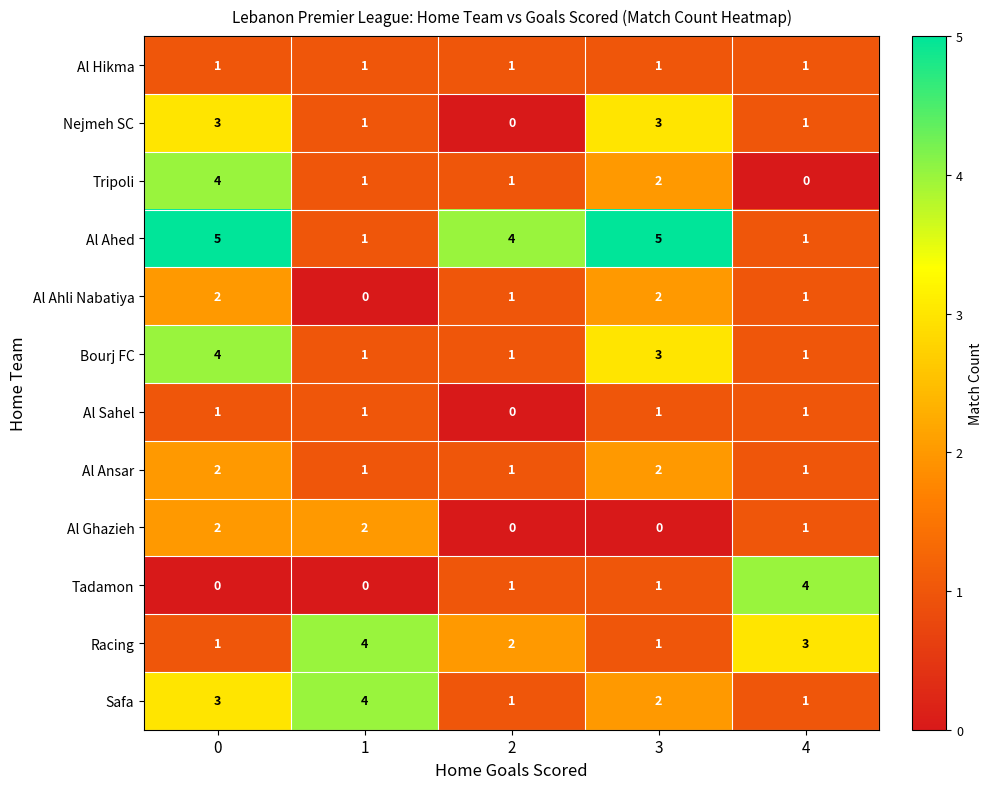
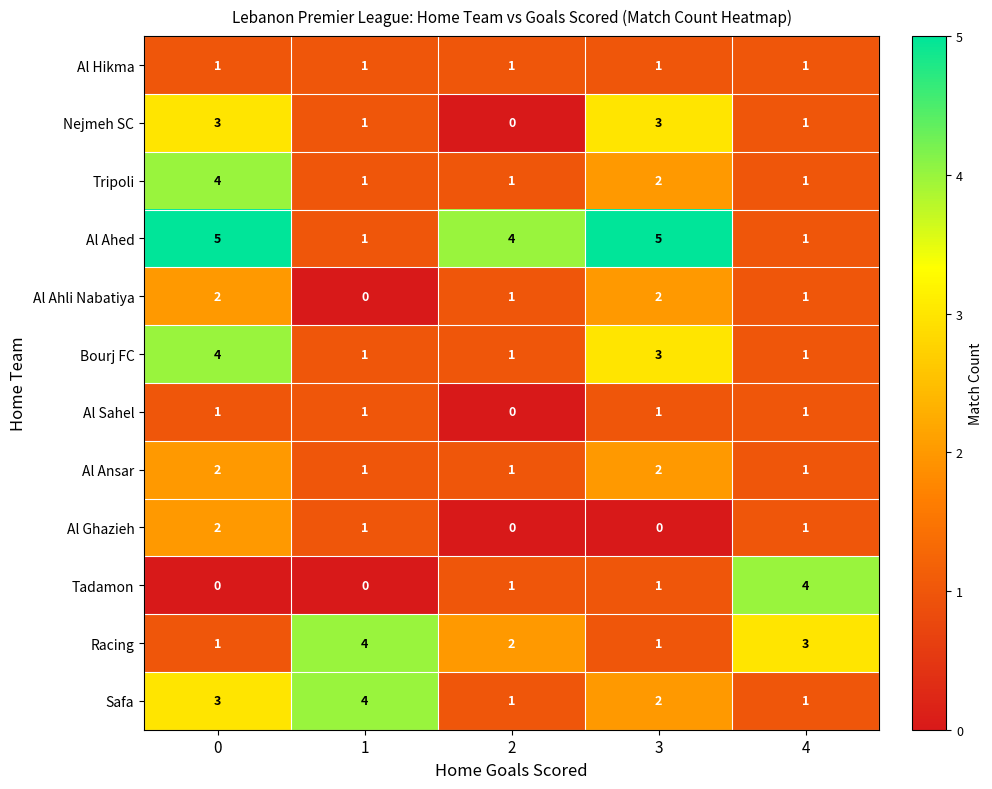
  {
    "Al Hikma": {
      "0": 1,
      "1": 1,
      "2": 1,
      "3": 1,
      "4": 1
    },
    "Nejmeh SC": {
      "0": 3,
      "1": 1,
      "2": 0,
      "3": 3,
      "4": 1
    },
    "Tripoli": {
      "0": 4,
      "1": 1,
      "2": 1,
      "3": 2,
-     "4": 0
+     "4": 1
    },
    "Al Ahed": {
      "0": 5,
      "1": 1,
      "2": 4,
      "3": 5,
      "4": 1
    },
    "Al Ahli Nabatiya": {
      "0": 2,
      "1": 0,
      "2": 1,
      "3": 2,
      "4": 1
    },
    "Bourj FC": {
      "0": 4,
      "1": 1,
      "2": 1,
      "3": 3,
      "4": 1
    },
    "Al Sahel": {
      "0": 1,
      "1": 1,
      "2": 0,
      "3": 1,
      "4": 1
    },
    "Al Ansar": {
      "0": 2,
      "1": 1,
      "2": 1,
      "3": 2,
      "4": 1
    },
    "Al Ghazieh": {
      "0": 2,
-     "1": 2,
+     "1": 1,
      "2": 0,
      "3": 0,
      "4": 1
    },
    "Tadamon": {
      "0": 0,
      "1": 0,
      "2": 1,
      "3": 1,
      "4": 4
    },
    "Racing": {
      "0": 1,
      "1": 4,
      "2": 2,
      "3": 1,
      "4": 3
    },
    "Safa": {
      "0": 3,
      "1": 4,
      "2": 1,
      "3": 2,
      "4": 1
    }
  }
